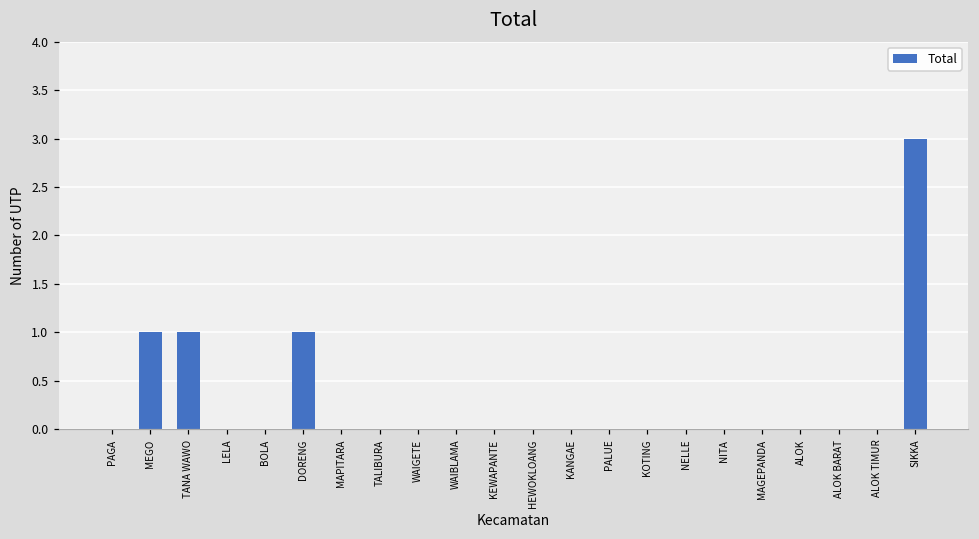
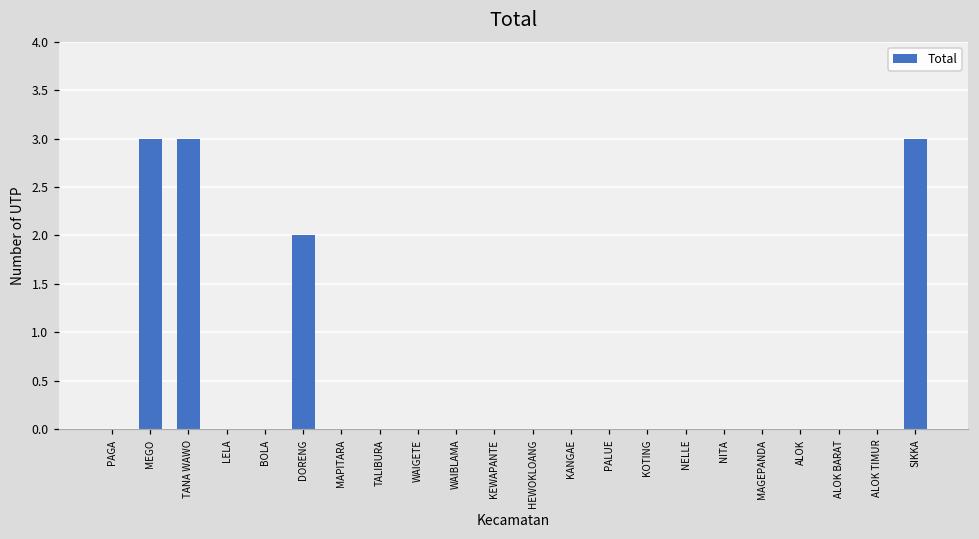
  {
    "PAGA": 0,
-   "MEGO": 1,
-   "TANA WAWO": 1,
+   "MEGO": 3,
+   "TANA WAWO": 3,
    "LELA": 0,
    "BOLA": 0,
-   "DORENG": 1,
+   "DORENG": 2,
    "MAPITARA": 0,
    "TALIBURA": 0,
    "WAIGETE": 0,
    "WAIBLAMA": 0,
    "KEWAPANTE": 0,
    "HEWOKLOANG": 0,
    "KANGAE": 0,
    "PALUE": 0,
    "KOTING": 0,
    "NELLE": 0,
    "NITA": 0,
    "MAGEPANDA": 0,
    "ALOK": 0,
    "ALOK BARAT": 0,
    "ALOK TIMUR": 0,
    "SIKKA": 3
  }
